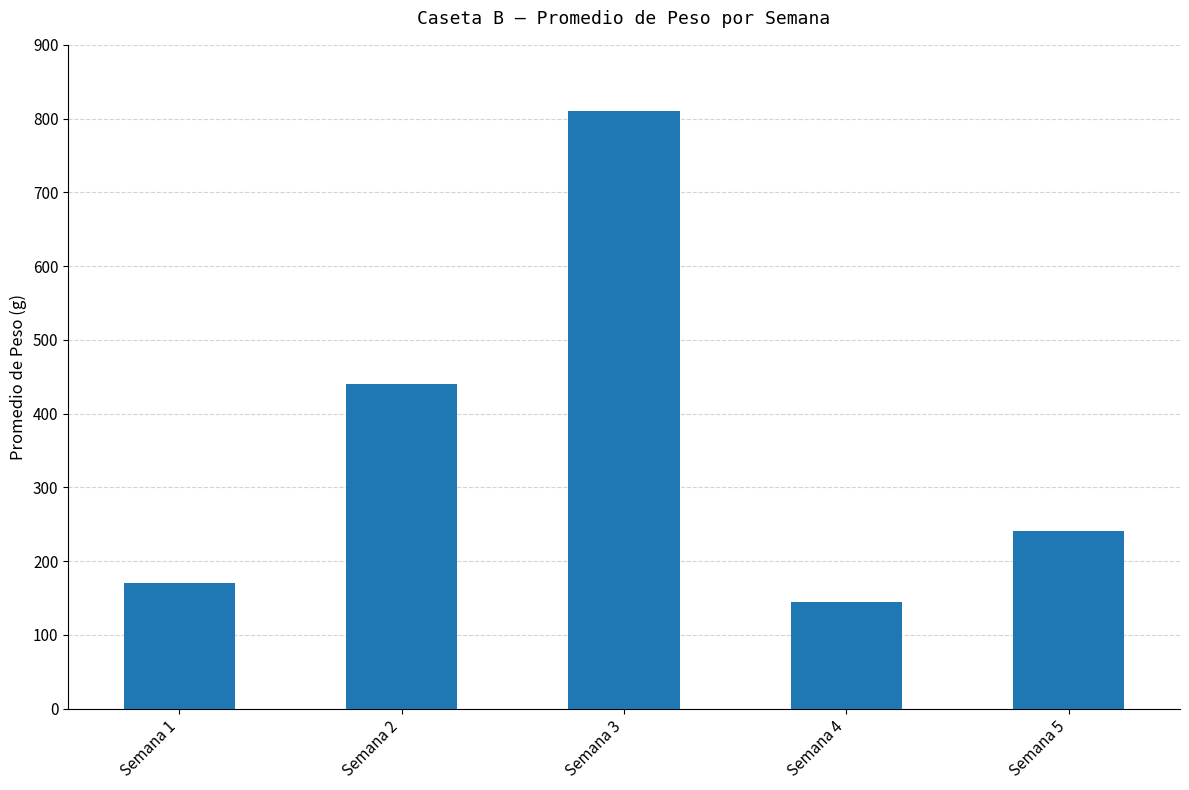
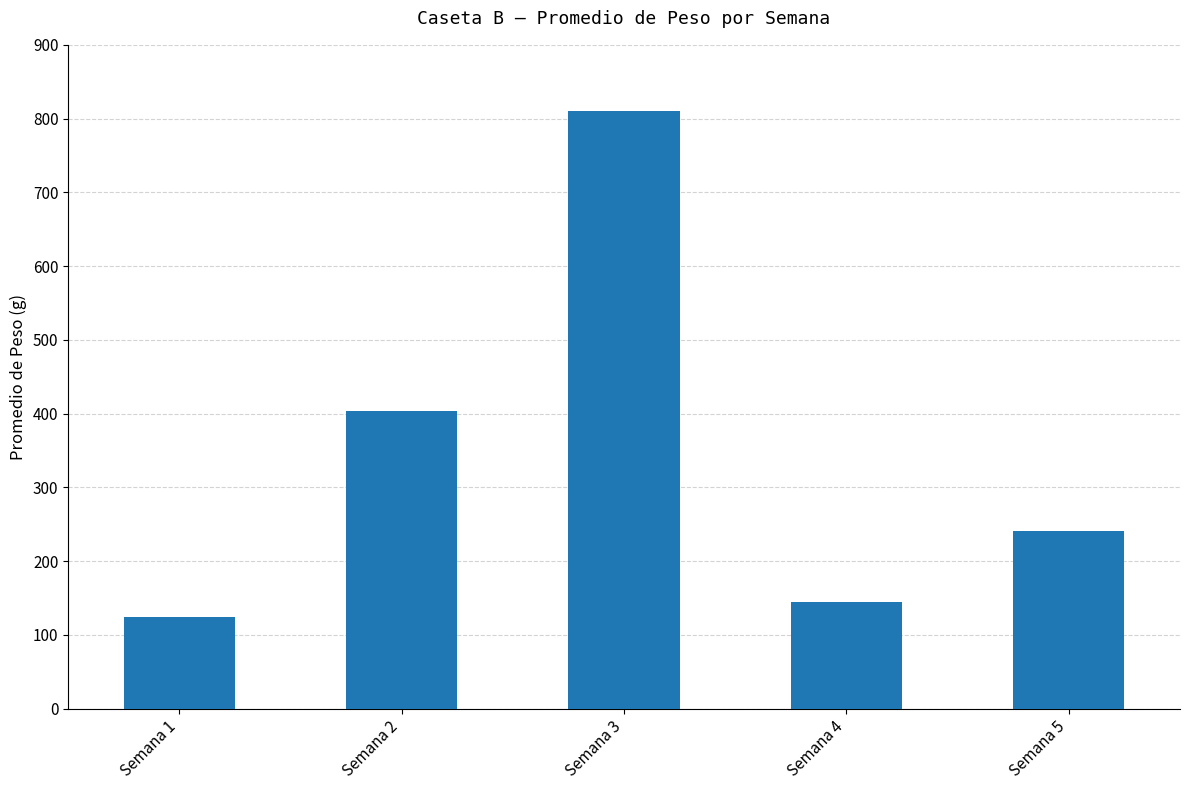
  {
-   "Semana 1": 170,
-   "Semana 2": 440,
+   "Semana 1": 120,
+   "Semana 2": 400,
    "Semana 3": 810,
    "Semana 4": 150,
    "Semana 5": 240
  }
